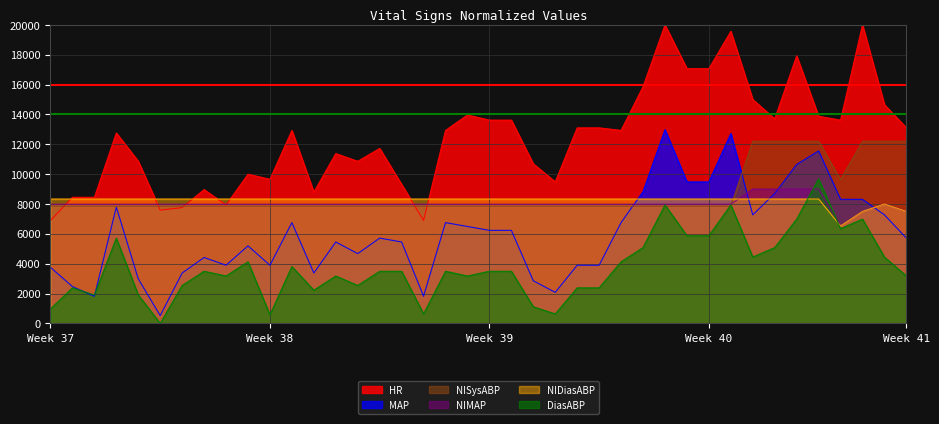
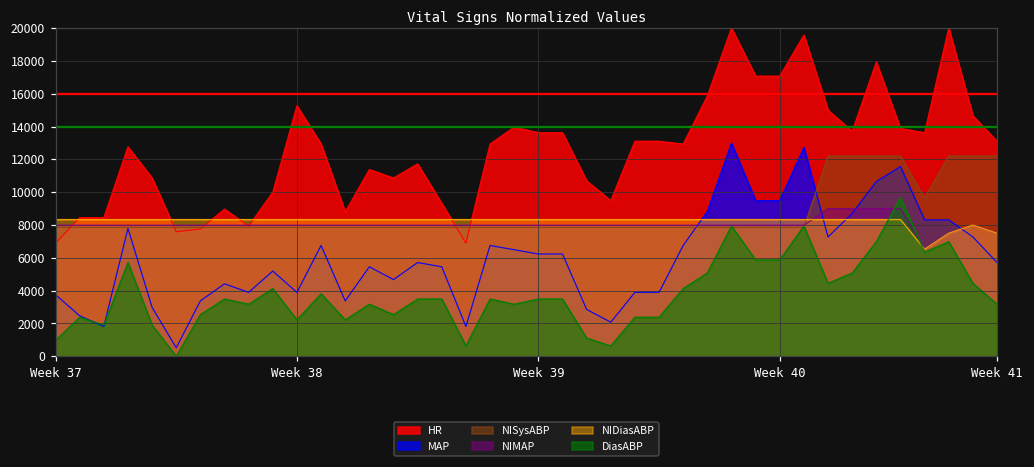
  {
    "HR": {
      "Week 37": 6900,
-     "Week 38": 9700,
+     "Week 38": 15300,
      "Week 39": 13600,
      "Week 40": 17100,
      "Week 41": 13100
    },
    "MAP": {
      "Week 37": 3800,
      "Week 38": 3900,
      "Week 39": 6200,
      "Week 40": 9500,
      "Week 41": 5700
    },
    "NISysABP": {
      "Week 41": 12200
    },
    "NIDiasABP": {
      "Week 37": 8300,
      "Week 38": 8300,
      "Week 39": 8300,
      "Week 40": 8300
    },
    "DiasABP": {
      "Week 37": 1000,
-     "Week 38": 600,
+     "Week 38": 2200,
      "Week 39": 3500,
      "Week 40": 5900,
      "Week 41": 3200
    }
  }
